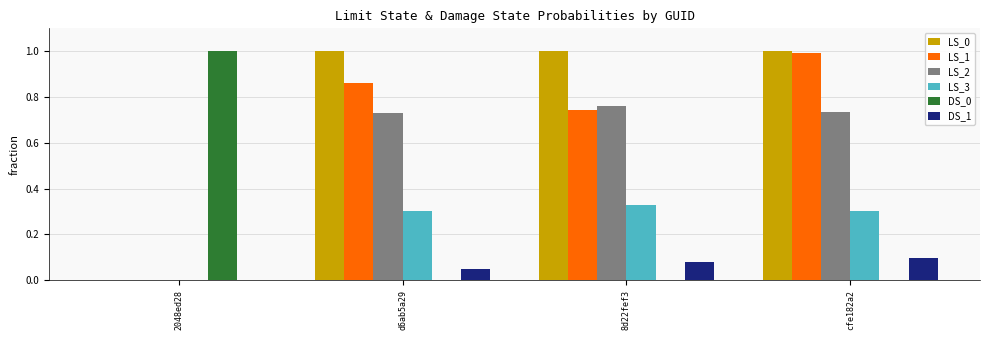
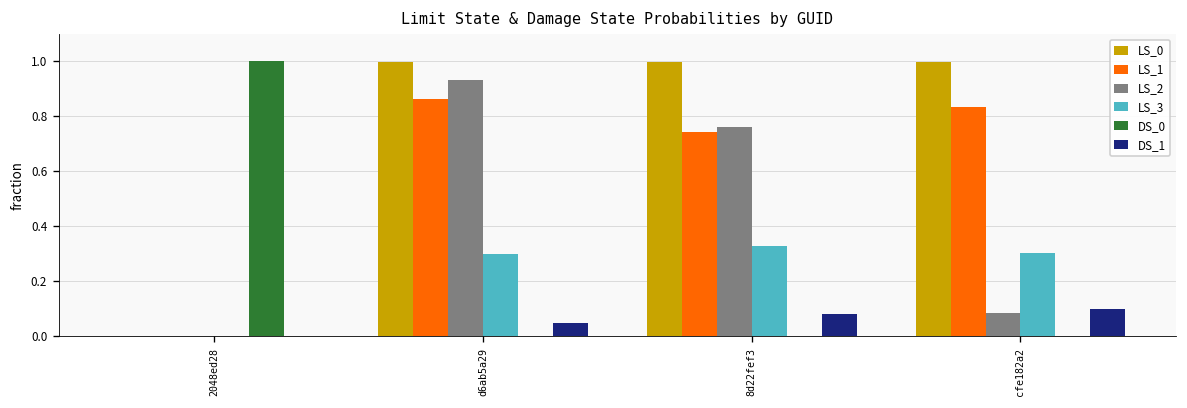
  {
    "LS_0": {
      "2048ed28": 0.00,
      "d6ab5a29": 1.00,
      "8d22fef3": 1.00,
      "cfe182a2": 1.00
    },
    "LS_1": {
      "2048ed28": 0.00,
      "d6ab5a29": 0.86,
      "8d22fef3": 0.74,
-     "cfe182a2": 0.99
+     "cfe182a2": 0.83
    },
    "LS_2": {
      "2048ed28": 0.00,
-     "d6ab5a29": 0.73,
+     "d6ab5a29": 0.93,
      "8d22fef3": 0.76,
-     "cfe182a2": 0.74
+     "cfe182a2": 0.08
    },
    "LS_3": {
      "2048ed28": 0.00,
      "d6ab5a29": 0.30,
      "8d22fef3": 0.33,
      "cfe182a2": 0.30
    },
    "DS_0": {
      "2048ed28": 1.00
    },
    "DS_1": {
      "2048ed28": 0.00,
      "d6ab5a29": 0.05,
      "8d22fef3": 0.08,
      "cfe182a2": 0.10
    }
  }
